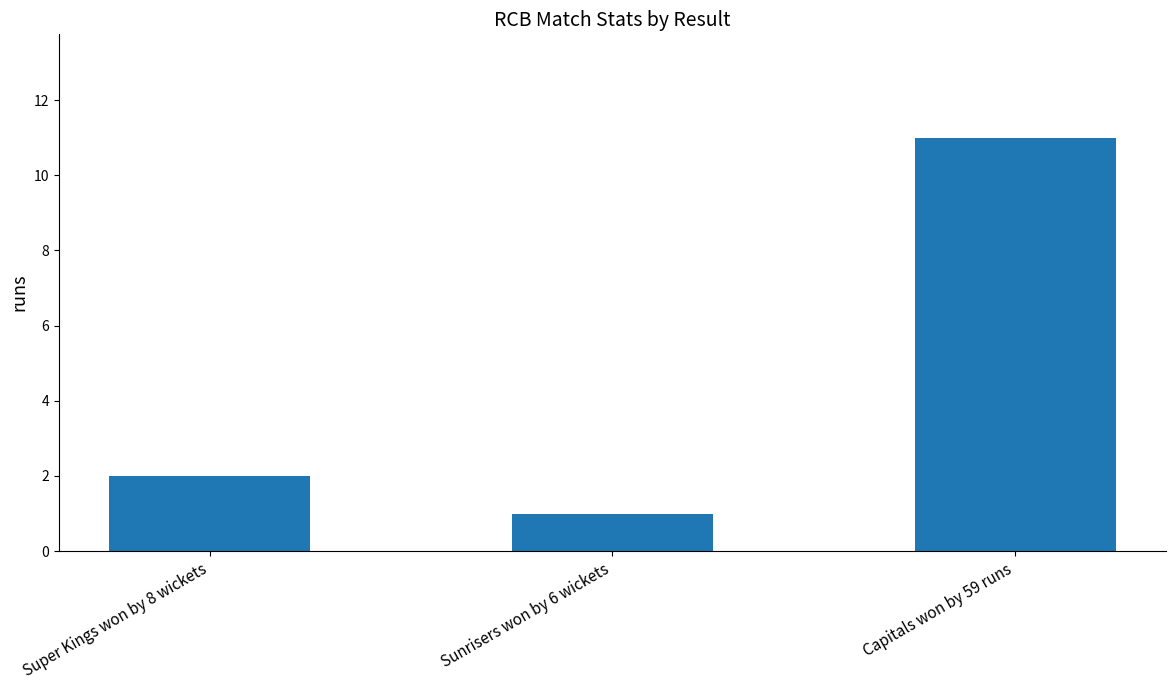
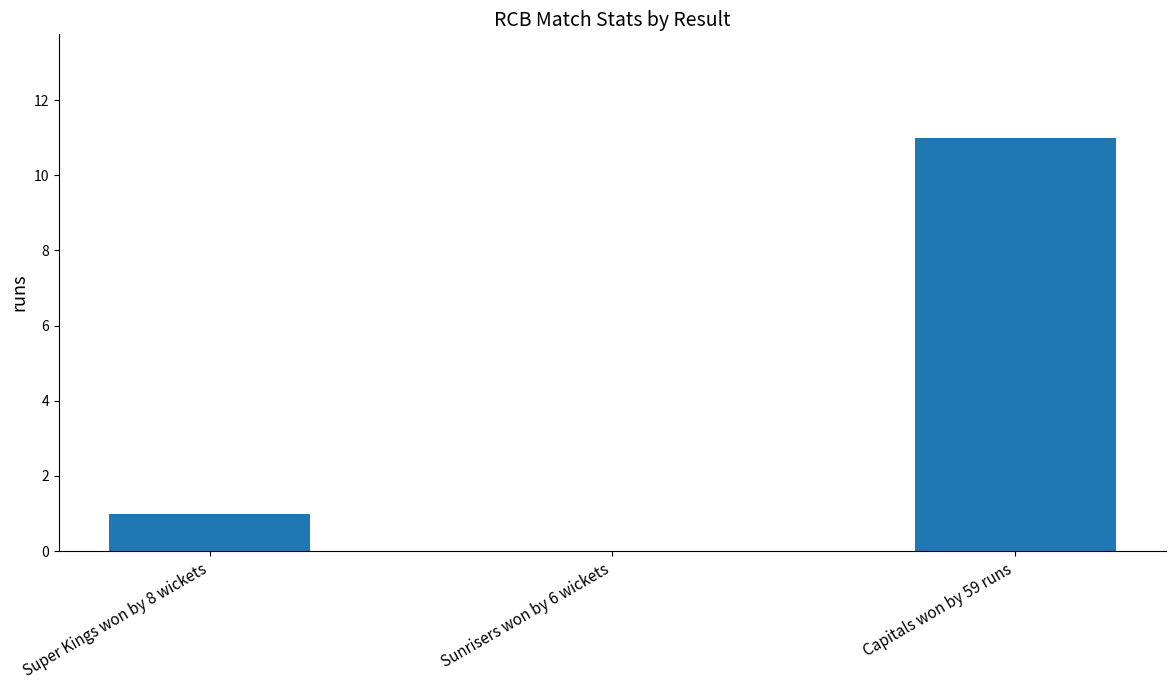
  {
-   "Super Kings won by 8 wickets": 2,
-   "Sunrisers won by 6 wickets": 1,
+   "Super Kings won by 8 wickets": 1,
+   "Sunrisers won by 6 wickets": 0,
    "Capitals won by 59 runs": 11
  }
